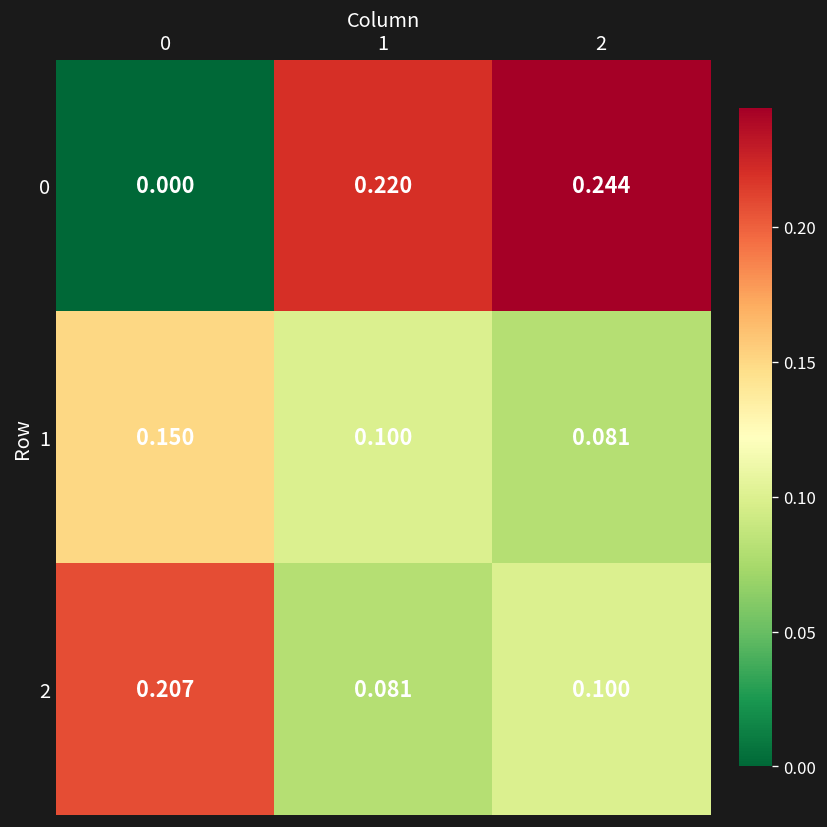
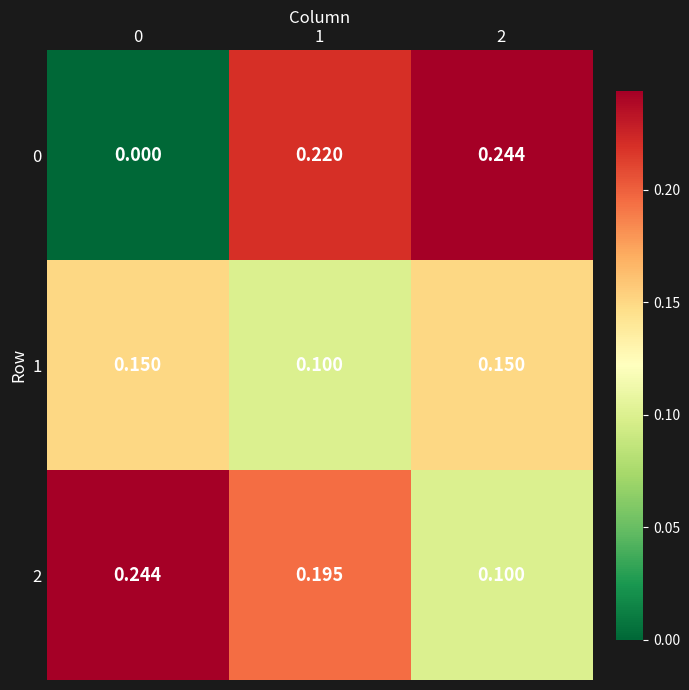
  {
    "0": {
      "0": 0.000,
      "1": 0.220,
      "2": 0.244
    },
    "1": {
      "0": 0.150,
      "1": 0.100,
-     "2": 0.081
+     "2": 0.150
    },
    "2": {
-     "0": 0.207,
-     "1": 0.081,
+     "0": 0.244,
+     "1": 0.195,
      "2": 0.100
    }
  }
